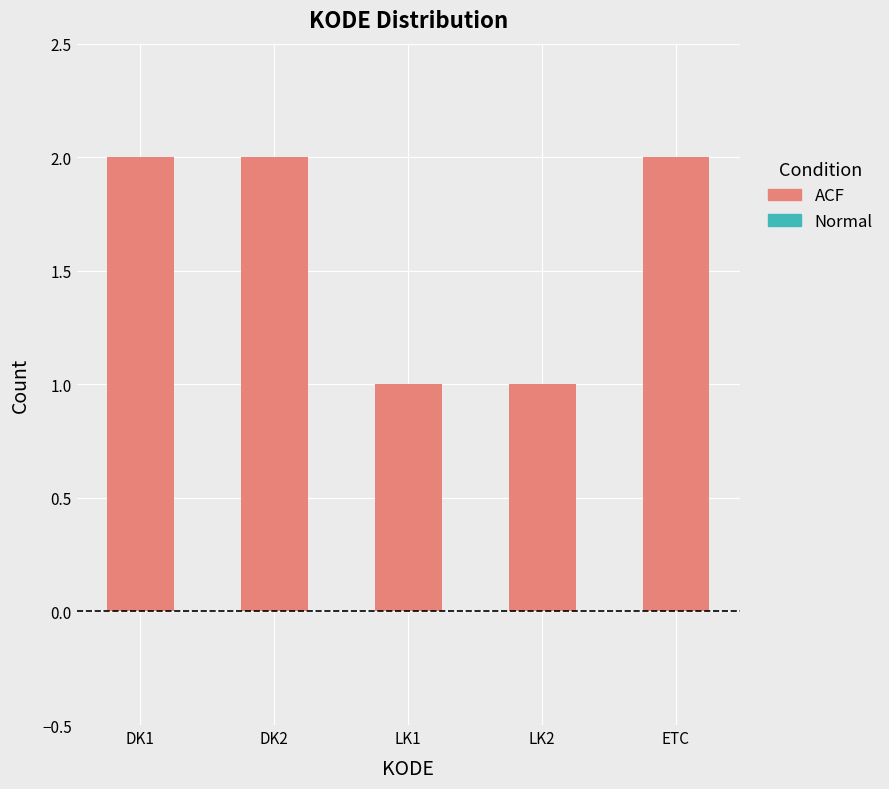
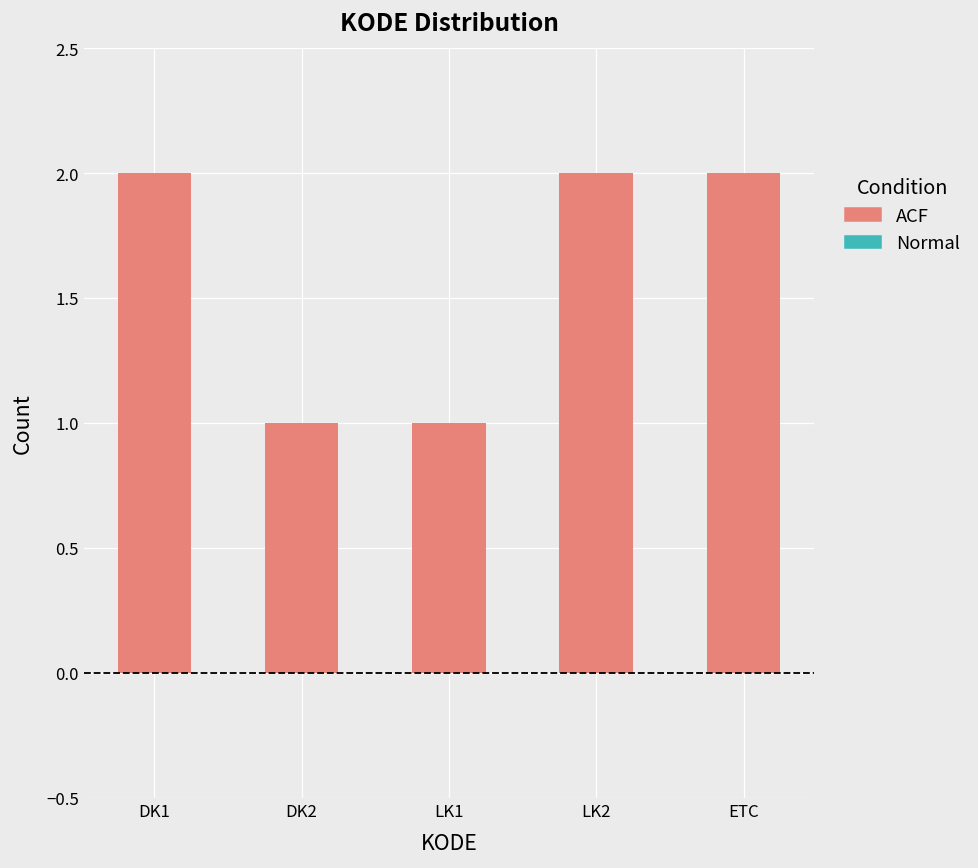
  {
    "DK1": 2,
-   "DK2": 2,
+   "DK2": 1,
    "LK1": 1,
-   "LK2": 1,
+   "LK2": 2,
    "ETC": 2
  }
